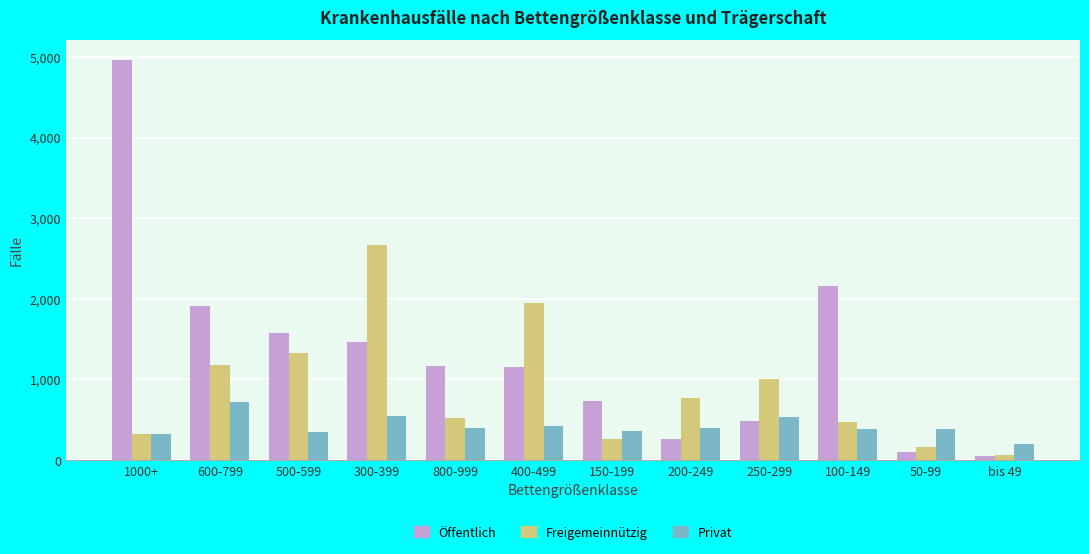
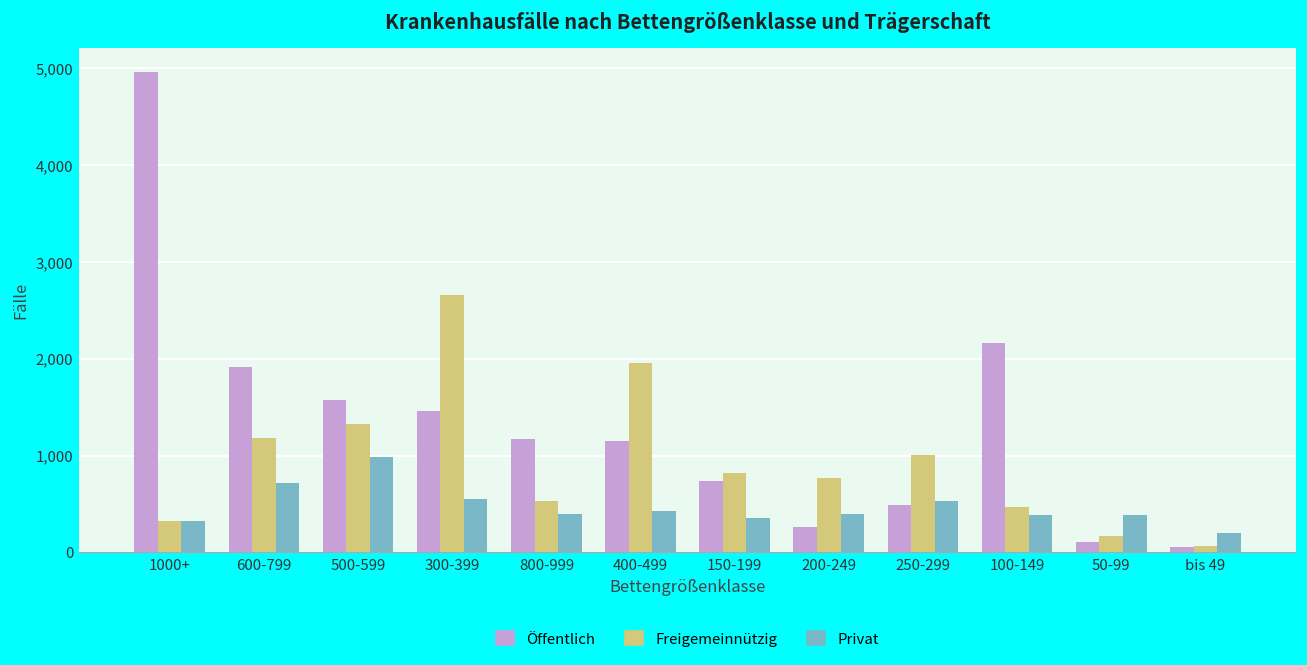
  {
    "Öffentlich": {
      "1000+": "5,000",
      "600-799": "1,900",
      "500-599": "1,600",
      "300-399": "1,500",
      "800-999": "1,200",
      "400-499": "1,200",
      "150-199": "700",
      "200-249": "300",
      "250-299": "500",
      "100-149": "2,200",
      "50-99": "100",
      "bis 49": "100"
    },
    "Freigemeinnützig": {
      "1000+": "300",
      "600-799": "1,200",
      "500-599": "1,300",
      "300-399": "2,700",
      "800-999": "500",
      "400-499": "2,000",
-     "150-199": "300",
+     "150-199": "800",
      "200-249": "800",
      "250-299": "1,000",
      "100-149": "500",
      "50-99": "200",
      "bis 49": "100"
    },
    "Privat": {
      "1000+": "300",
      "600-799": "700",
-     "500-599": "400",
+     "500-599": "1,000",
      "300-399": "600",
      "800-999": "400",
      "400-499": "400",
      "150-199": "400",
      "200-249": "400",
      "250-299": "500",
      "100-149": "400",
      "50-99": "400",
      "bis 49": "200"
    }
  }
